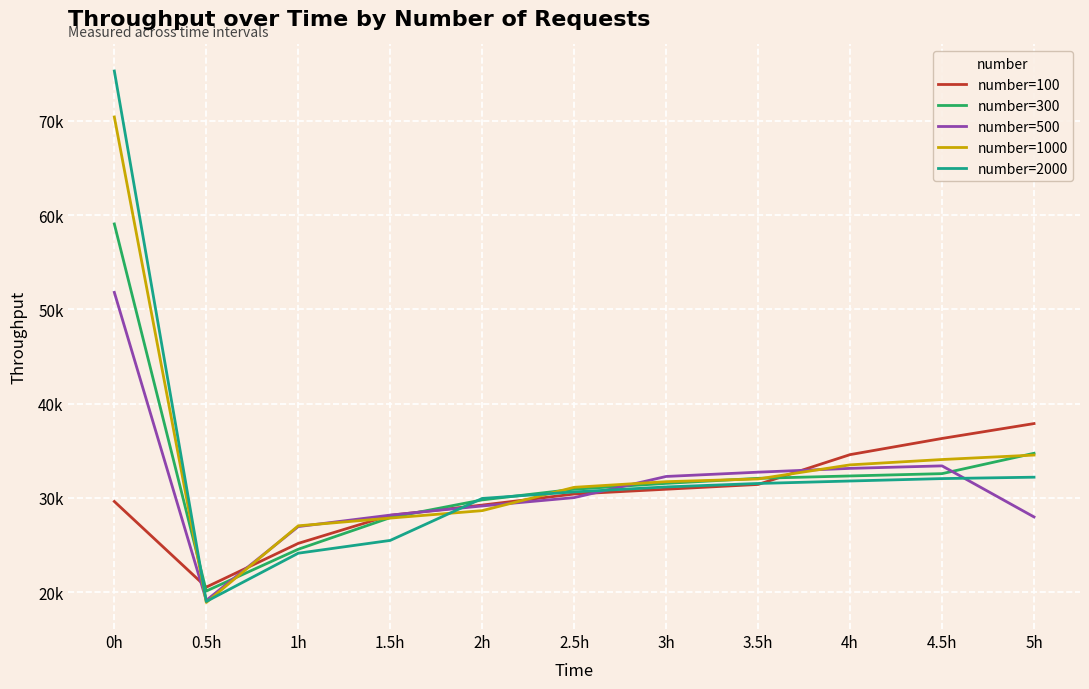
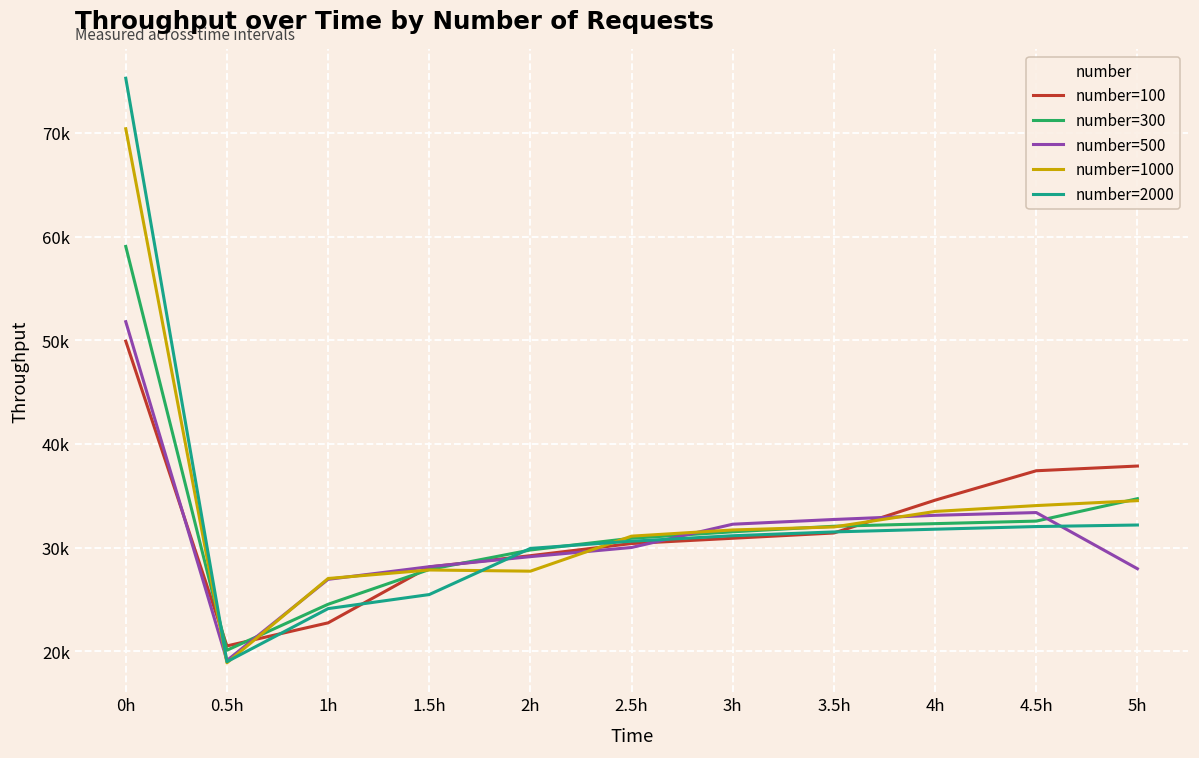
  {
    "number=100": {
-     "0h": 30000,
+     "0h": 50000,
      "0.5h": 21000,
-     "1h": 25000,
+     "1h": 23000,
      "4h": 35000,
-     "4.5h": 36000,
+     "4.5h": 37000,
      "5h": 38000
    },
    "number=500": {
      "0h": 52000,
      "2.5h": 30000,
      "3h": 32000,
      "3.5h": 33000,
      "4h": 33000,
      "4.5h": 33000,
      "5h": 28000
    },
    "number=1000": {
      "0h": 70000,
-     "2h": 29000,
+     "2h": 28000,
      "4h": 33000,
      "4.5h": 34000
    }
  }
